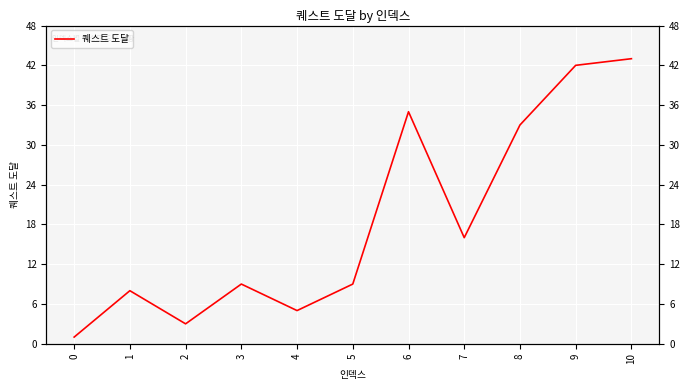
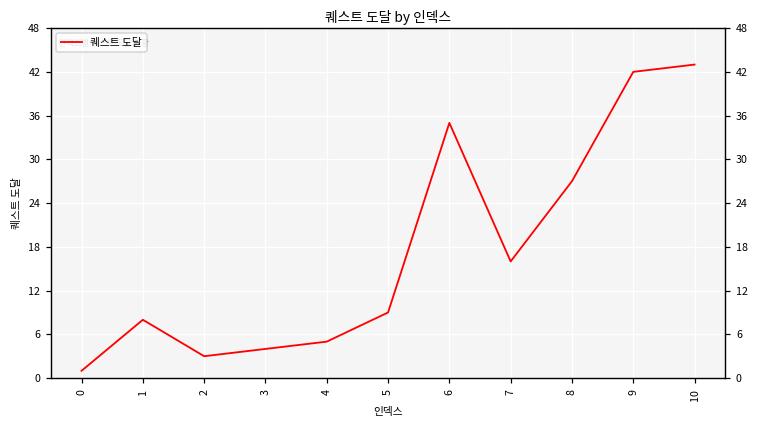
  {
    "0": 1,
    "1": 8,
    "2": 3,
-   "3": 9,
+   "3": 4,
    "4": 5,
    "5": 9,
    "6": 35,
    "7": 16,
-   "8": 33,
+   "8": 27,
    "9": 42,
    "10": 43
  }
